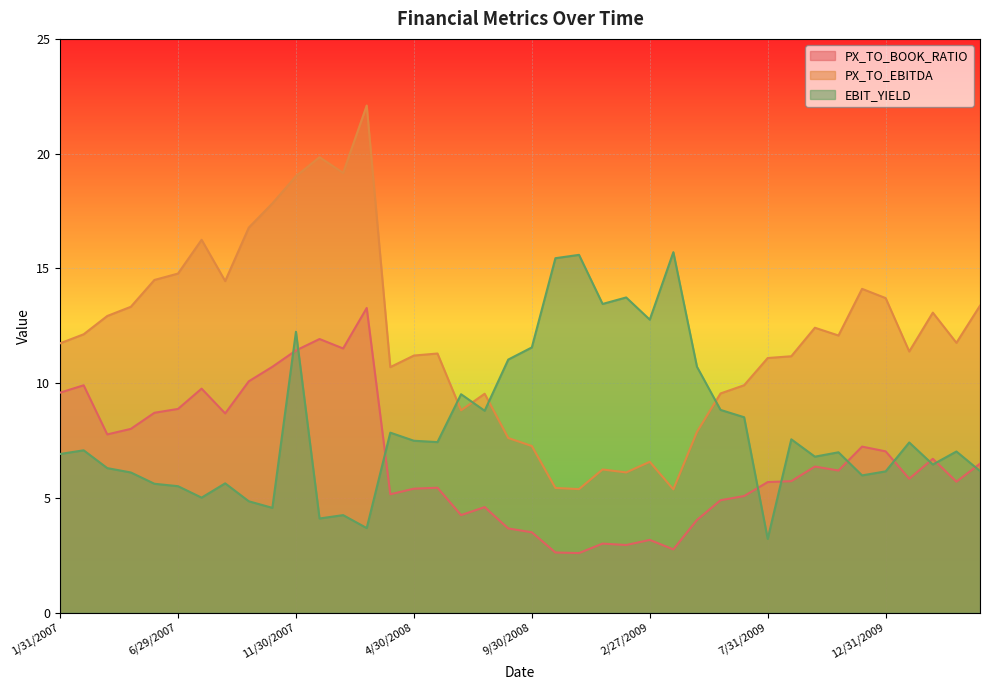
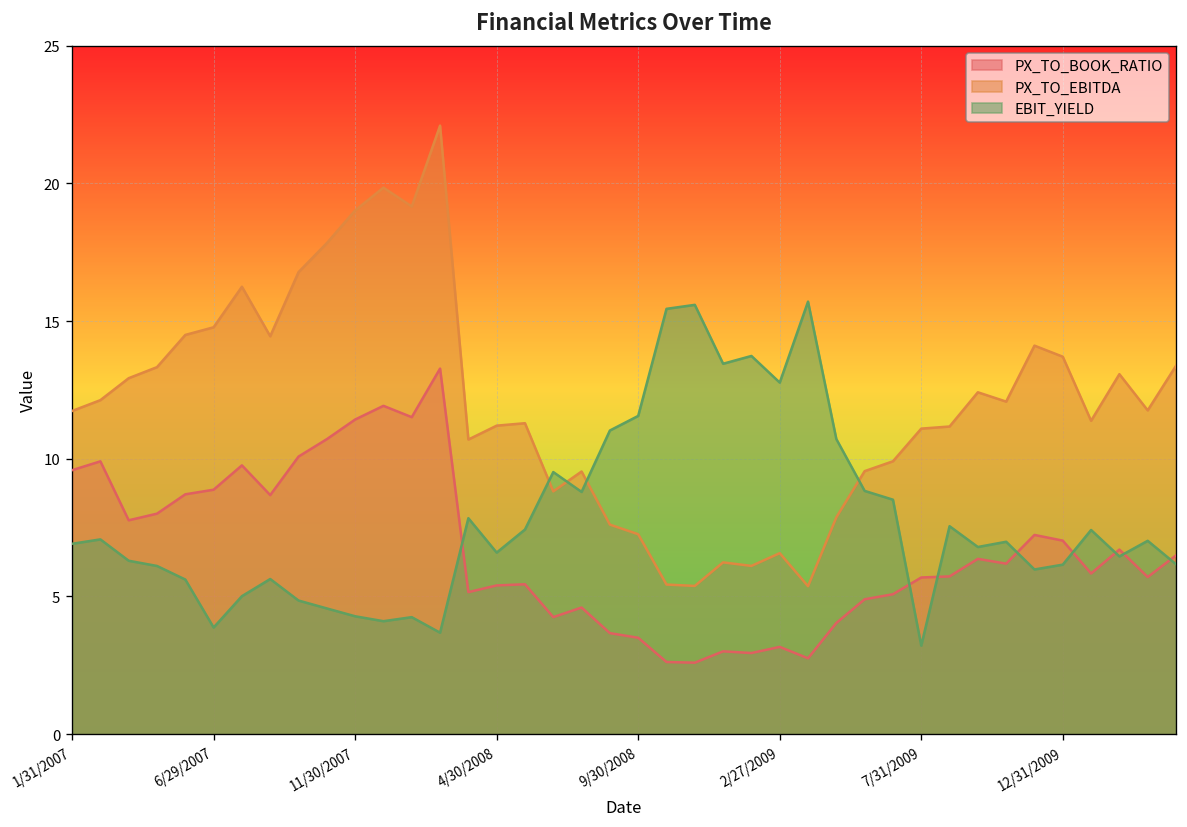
  {
    "EBIT_YIELD": {
      "1/31/2007": 6.9,
-     "6/29/2007": 5.5,
-     "11/30/2007": 12.2,
-     "4/30/2008": 7.5,
+     "6/29/2007": 3.9,
+     "11/30/2007": 4.3,
+     "4/30/2008": 6.6,
      "9/30/2008": 11.6,
      "2/27/2009": 12.8,
      "7/31/2009": 3.2,
      "12/31/2009": 6.2
    }
  }
